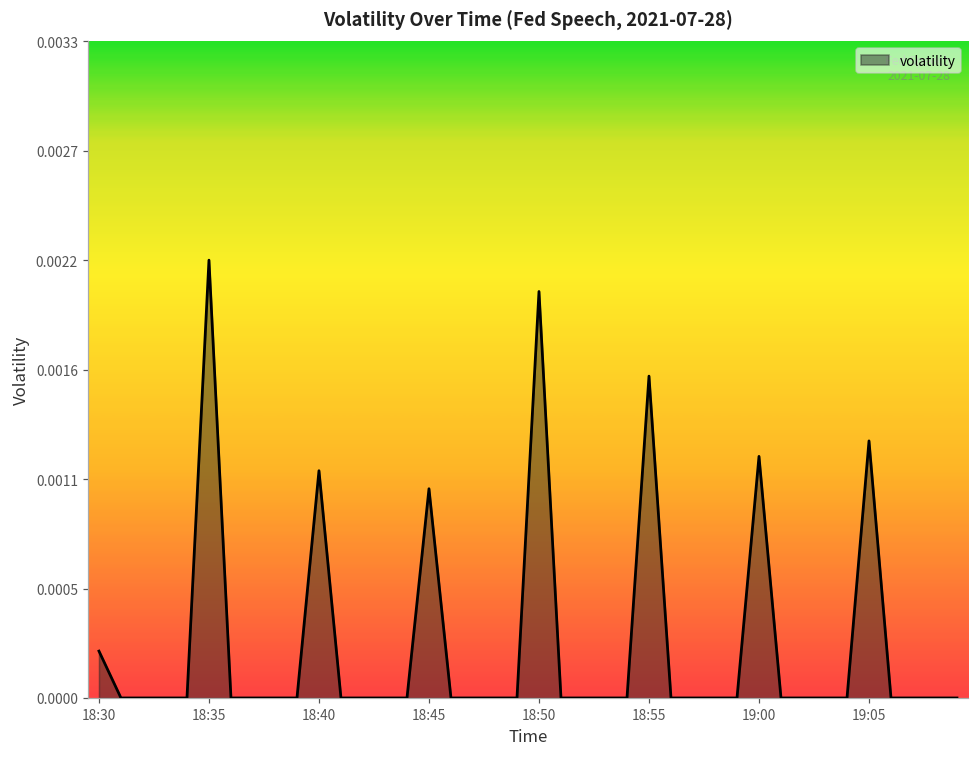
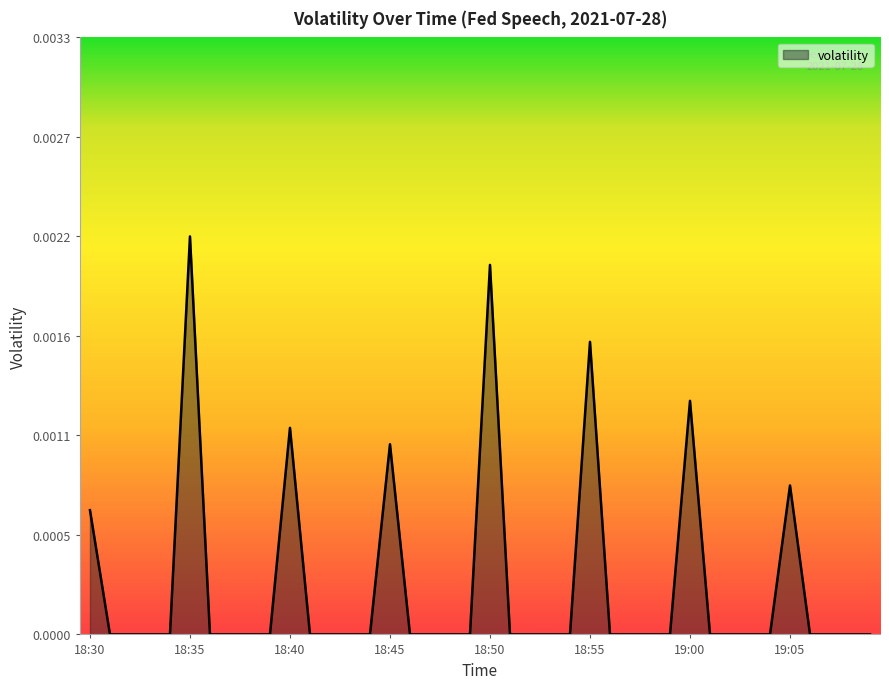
  {
-   "18:30": 0.00023,
+   "18:30": 0.00068,
    "18:35": 0.00219,
    "18:40": 0.00114,
    "18:45": 0.00105,
    "18:50": 0.00203,
    "18:55": 0.00161,
-   "19:00": 0.00121,
-   "19:05": 0.00129
+   "19:00": 0.00128,
+   "19:05": 0.00082
  }
